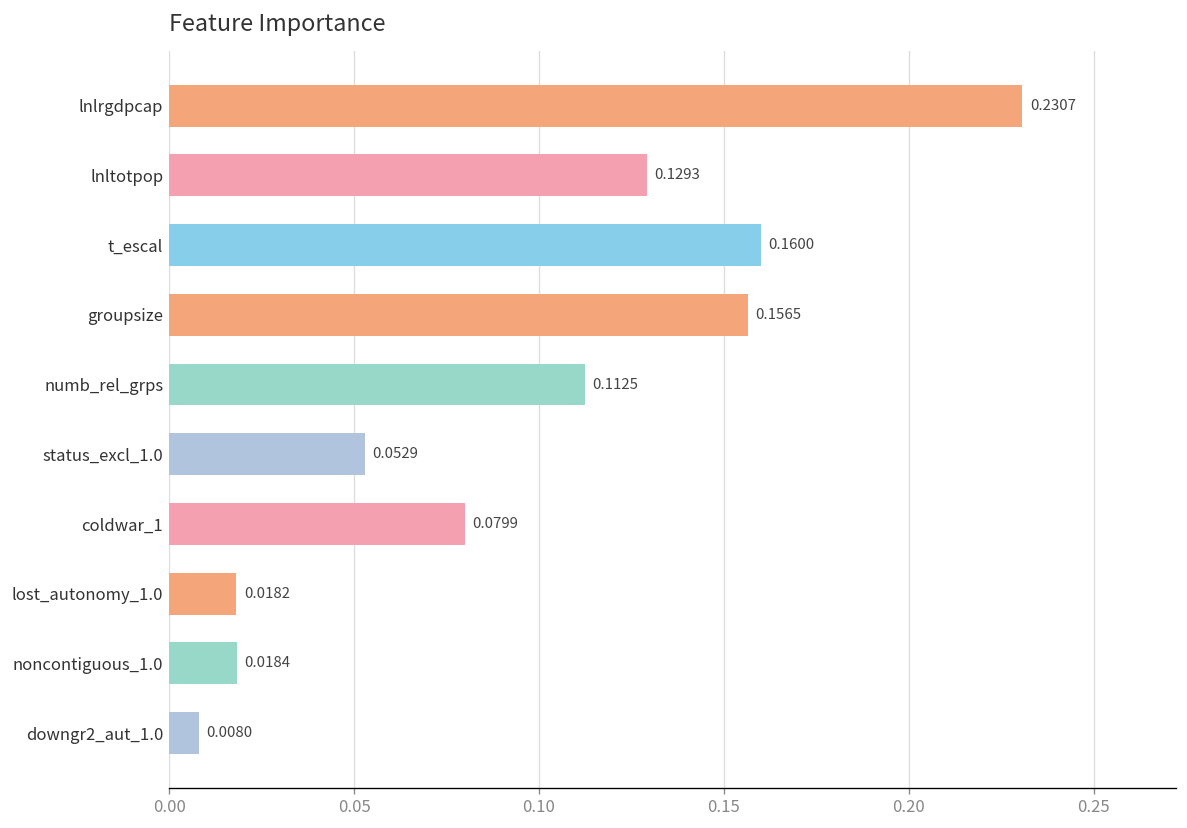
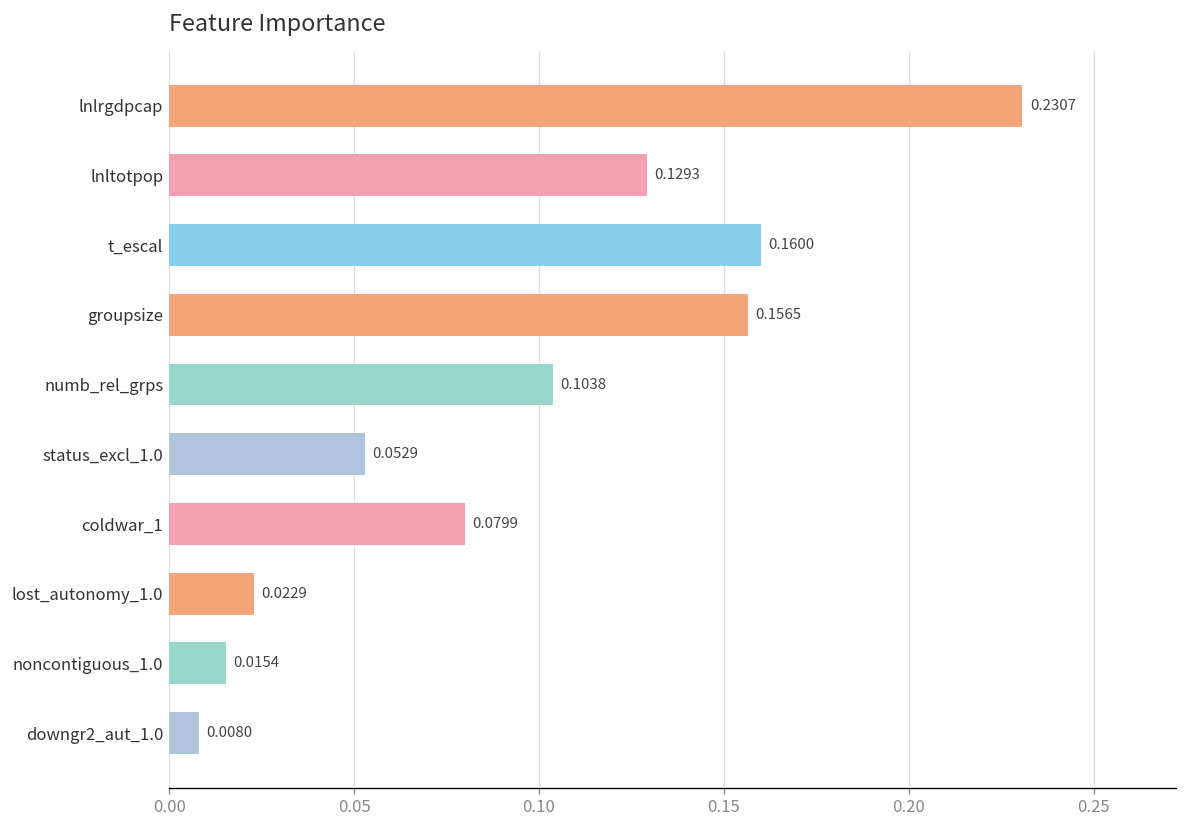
  {
    "lnlrgdpcap": 0.2307,
    "lnltotpop": 0.1293,
    "t_escal": 0.1600,
    "groupsize": 0.1565,
-   "numb_rel_grps": 0.1125,
+   "numb_rel_grps": 0.1038,
    "status_excl_1.0": 0.0529,
    "coldwar_1": 0.0799,
-   "lost_autonomy_1.0": 0.0182,
-   "noncontiguous_1.0": 0.0184,
+   "lost_autonomy_1.0": 0.0229,
+   "noncontiguous_1.0": 0.0154,
    "downgr2_aut_1.0": 0.0080
  }
